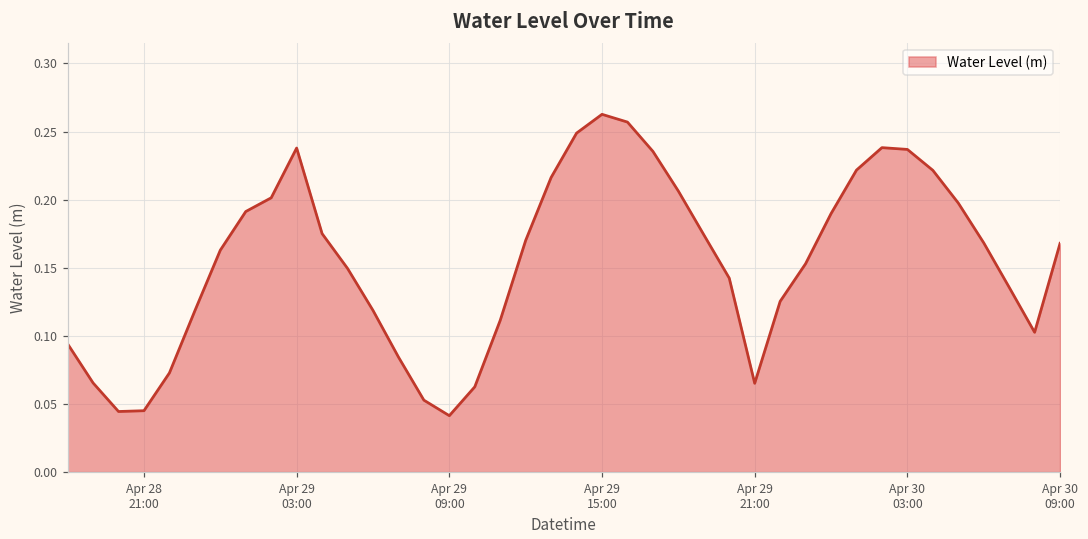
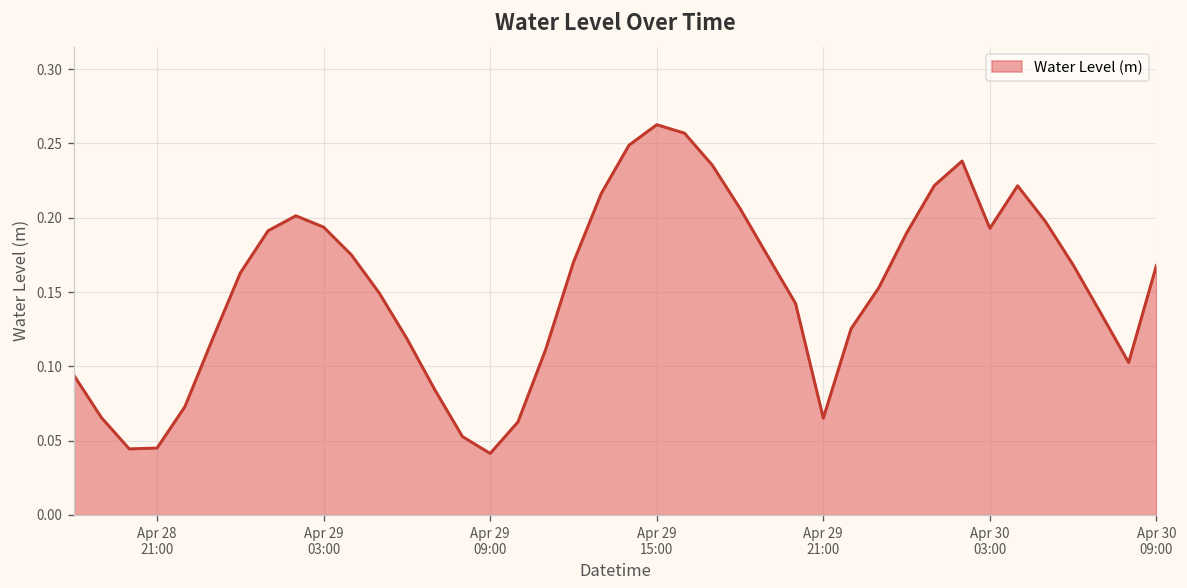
  {
    "Apr 28 21:00": 0.045,
-   "Apr 29 03:00": 0.238,
+   "Apr 29 03:00": 0.194,
    "Apr 29 09:00": 0.041,
    "Apr 29 15:00": 0.263,
    "Apr 29 21:00": 0.065,
-   "Apr 30 03:00": 0.237,
+   "Apr 30 03:00": 0.193,
    "Apr 30 09:00": 0.168
  }
